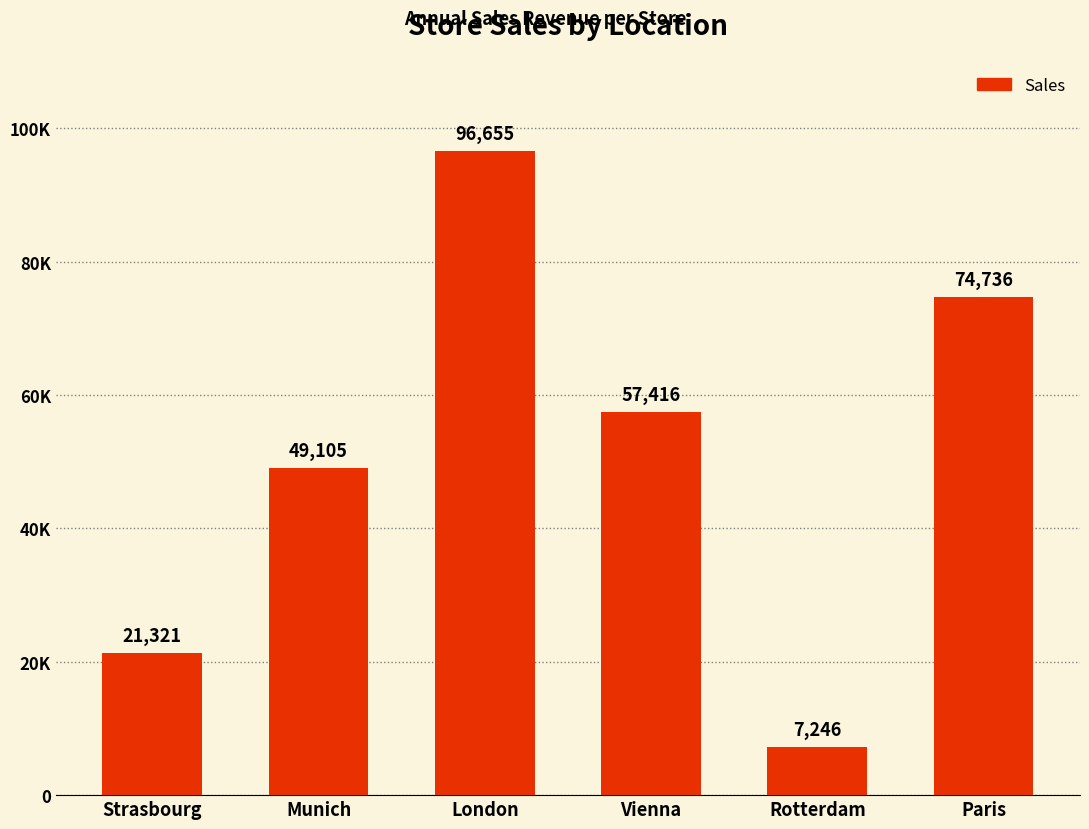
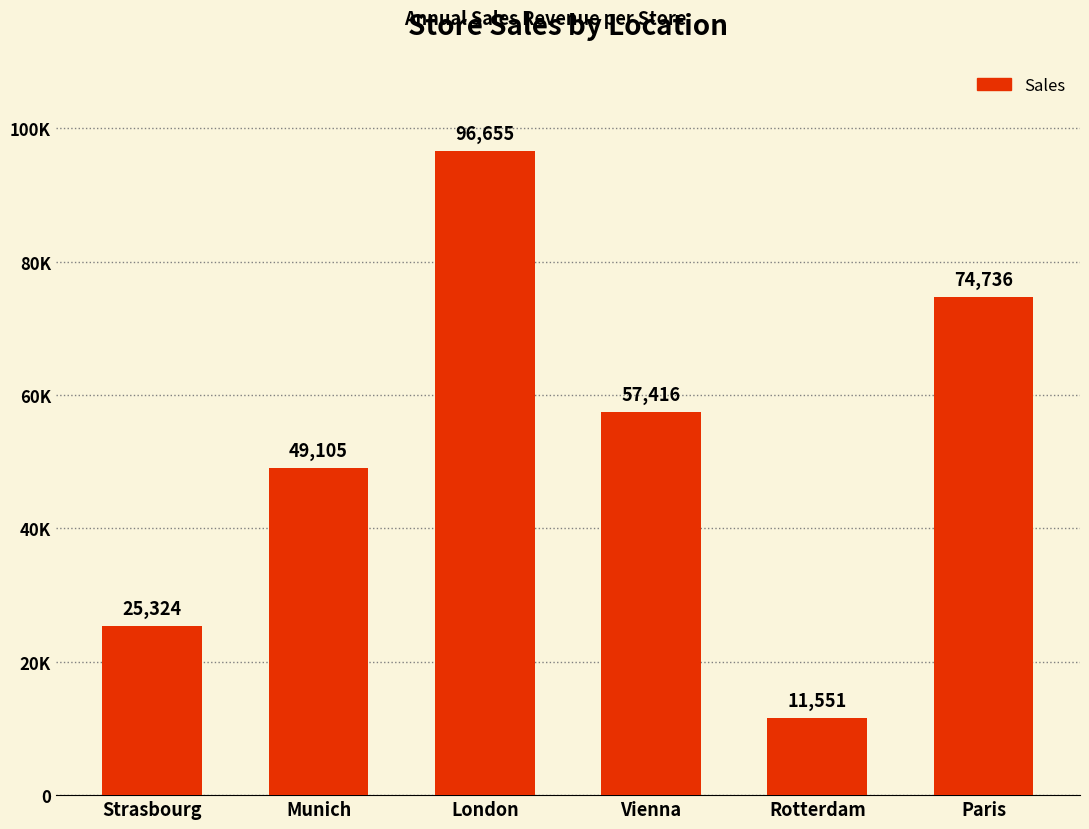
  {
-   "Strasbourg": "21,321",
+   "Strasbourg": "25,324",
    "Munich": "49,105",
    "London": "96,655",
    "Vienna": "57,416",
-   "Rotterdam": "7,246",
+   "Rotterdam": "11,551",
    "Paris": "74,736"
  }
